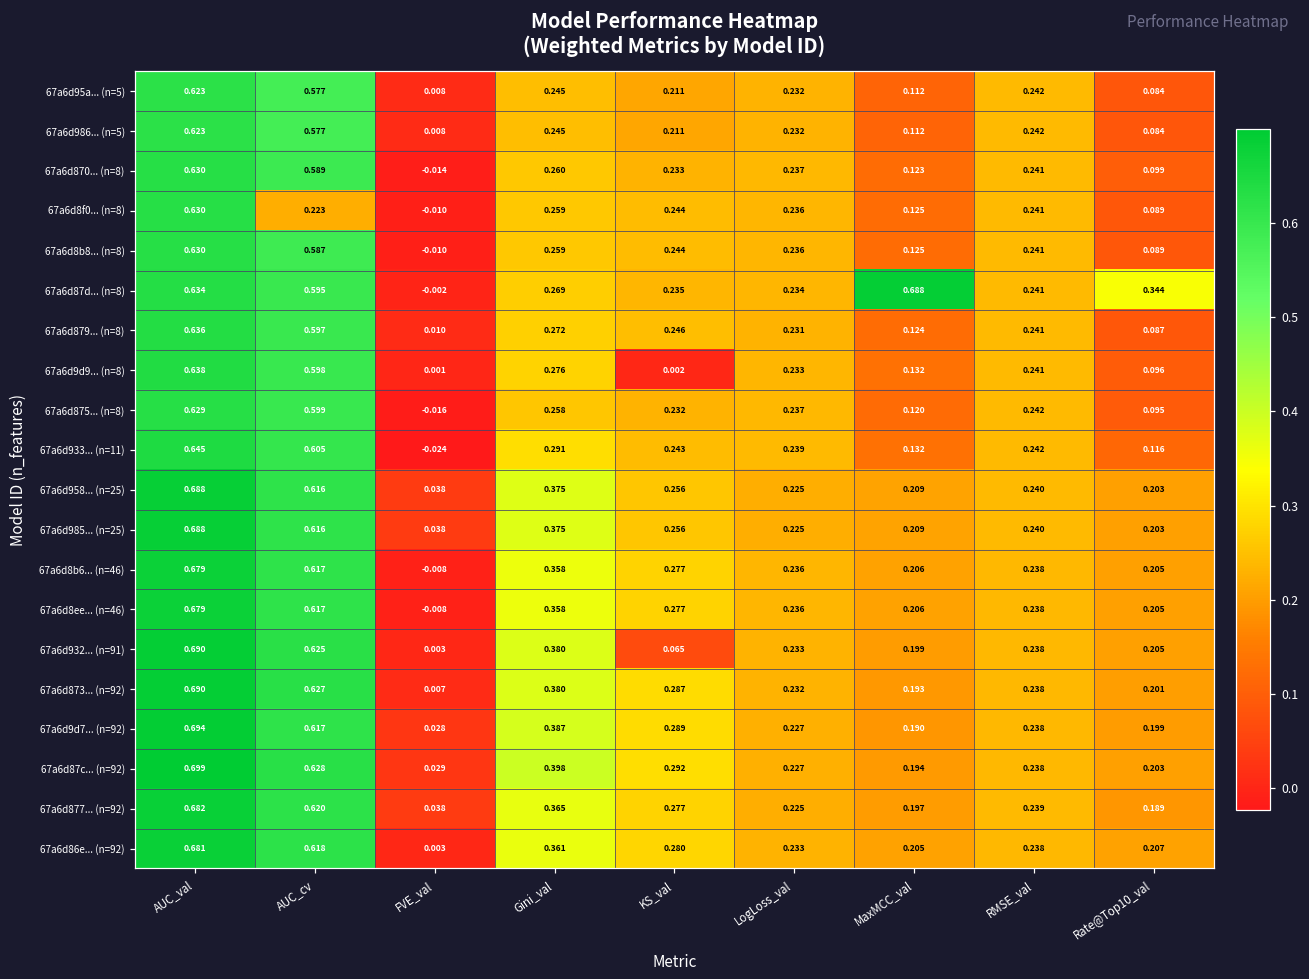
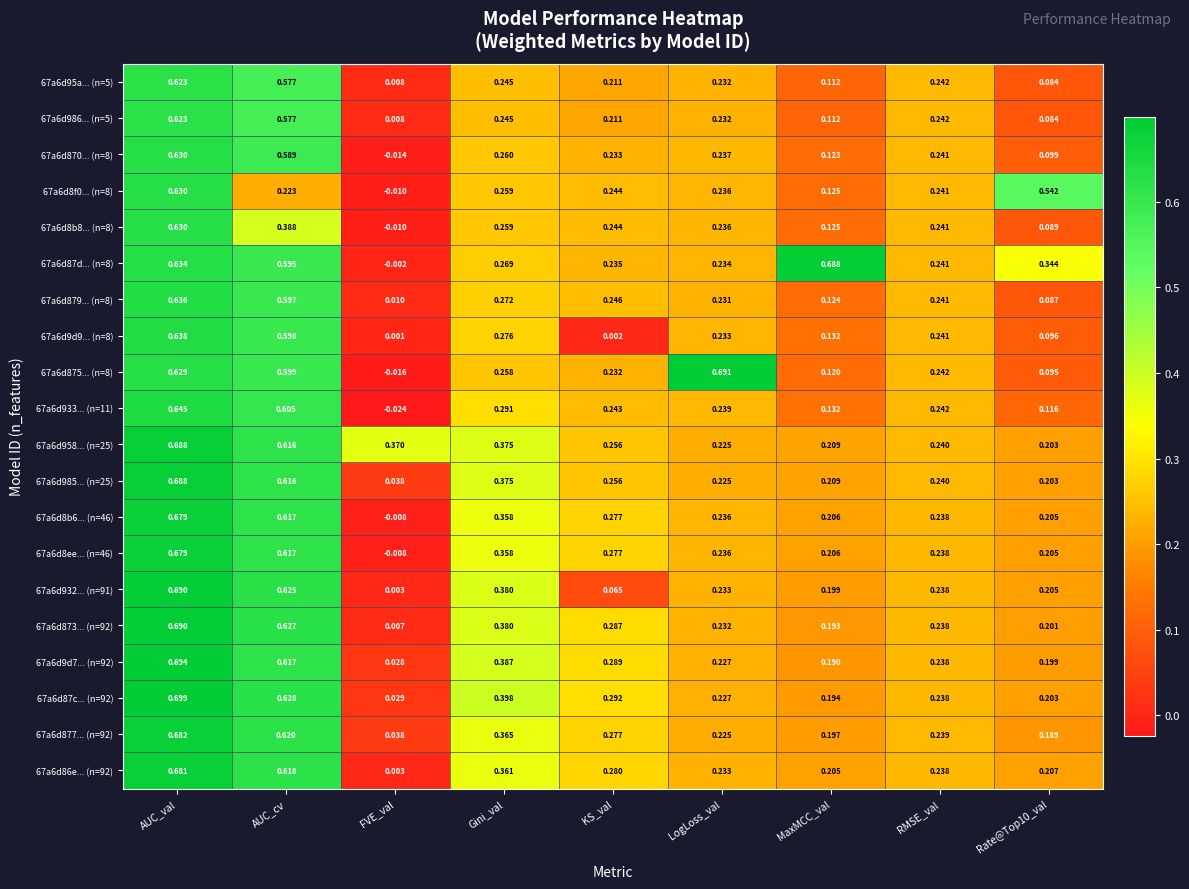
  {
    "67a6d95a... (n=5)": {
      "AUC_val": 0.623,
      "AUC_cv": 0.577,
      "FVE_val": 0.008,
      "Gini_val": 0.245,
      "KS_val": 0.211,
      "LogLoss_val": 0.232,
      "MaxMCC_val": 0.112,
      "RMSE_val": 0.242,
      "Rate@Top10_val": 0.084
    },
    "67a6d986... (n=5)": {
      "AUC_val": 0.623,
      "AUC_cv": 0.577,
      "FVE_val": 0.008,
      "Gini_val": 0.245,
      "KS_val": 0.211,
      "LogLoss_val": 0.232,
      "MaxMCC_val": 0.112,
      "RMSE_val": 0.242,
      "Rate@Top10_val": 0.084
    },
    "67a6d870... (n=8)": {
      "AUC_val": 0.630,
      "AUC_cv": 0.589,
      "FVE_val": -0.014,
      "Gini_val": 0.260,
      "KS_val": 0.233,
      "LogLoss_val": 0.237,
      "MaxMCC_val": 0.123,
      "RMSE_val": 0.241,
      "Rate@Top10_val": 0.099
    },
    "67a6d8f0... (n=8)": {
      "AUC_val": 0.630,
      "AUC_cv": 0.223,
      "FVE_val": -0.010,
      "Gini_val": 0.259,
      "KS_val": 0.244,
      "LogLoss_val": 0.236,
      "MaxMCC_val": 0.125,
      "RMSE_val": 0.241,
-     "Rate@Top10_val": 0.089
+     "Rate@Top10_val": 0.542
    },
    "67a6d8b8... (n=8)": {
      "AUC_val": 0.630,
-     "AUC_cv": 0.587,
+     "AUC_cv": 0.388,
      "FVE_val": -0.010,
      "Gini_val": 0.259,
      "KS_val": 0.244,
      "LogLoss_val": 0.236,
      "MaxMCC_val": 0.125,
      "RMSE_val": 0.241,
      "Rate@Top10_val": 0.089
    },
    "67a6d87d... (n=8)": {
      "AUC_val": 0.634,
      "AUC_cv": 0.595,
      "FVE_val": -0.002,
      "Gini_val": 0.269,
      "KS_val": 0.235,
      "LogLoss_val": 0.234,
      "MaxMCC_val": 0.688,
      "RMSE_val": 0.241,
      "Rate@Top10_val": 0.344
    },
    "67a6d879... (n=8)": {
      "AUC_val": 0.636,
      "AUC_cv": 0.597,
      "FVE_val": 0.010,
      "Gini_val": 0.272,
      "KS_val": 0.246,
      "LogLoss_val": 0.231,
      "MaxMCC_val": 0.124,
      "RMSE_val": 0.241,
      "Rate@Top10_val": 0.087
    },
    "67a6d9d9... (n=8)": {
      "AUC_val": 0.638,
      "AUC_cv": 0.598,
      "FVE_val": 0.001,
      "Gini_val": 0.276,
      "KS_val": 0.002,
      "LogLoss_val": 0.233,
      "MaxMCC_val": 0.132,
      "RMSE_val": 0.241,
      "Rate@Top10_val": 0.096
    },
    "67a6d875... (n=8)": {
      "AUC_val": 0.629,
      "AUC_cv": 0.599,
      "FVE_val": -0.016,
      "Gini_val": 0.258,
      "KS_val": 0.232,
-     "LogLoss_val": 0.237,
+     "LogLoss_val": 0.691,
      "MaxMCC_val": 0.120,
      "RMSE_val": 0.242,
      "Rate@Top10_val": 0.095
    },
    "67a6d933... (n=11)": {
      "AUC_val": 0.645,
      "AUC_cv": 0.605,
      "FVE_val": -0.024,
      "Gini_val": 0.291,
      "KS_val": 0.243,
      "LogLoss_val": 0.239,
      "MaxMCC_val": 0.132,
      "RMSE_val": 0.242,
      "Rate@Top10_val": 0.116
    },
    "67a6d958... (n=25)": {
      "AUC_val": 0.688,
      "AUC_cv": 0.616,
-     "FVE_val": 0.038,
+     "FVE_val": 0.370,
      "Gini_val": 0.375,
      "KS_val": 0.256,
      "LogLoss_val": 0.225,
      "MaxMCC_val": 0.209,
      "RMSE_val": 0.240,
      "Rate@Top10_val": 0.203
    },
    "67a6d985... (n=25)": {
      "AUC_val": 0.688,
      "AUC_cv": 0.616,
      "FVE_val": 0.038,
      "Gini_val": 0.375,
      "KS_val": 0.256,
      "LogLoss_val": 0.225,
      "MaxMCC_val": 0.209,
      "RMSE_val": 0.240,
      "Rate@Top10_val": 0.203
    },
    "67a6d8b6... (n=46)": {
      "AUC_val": 0.679,
      "AUC_cv": 0.617,
      "FVE_val": -0.008,
      "Gini_val": 0.358,
      "KS_val": 0.277,
      "LogLoss_val": 0.236,
      "MaxMCC_val": 0.206,
      "RMSE_val": 0.238,
      "Rate@Top10_val": 0.205
    },
    "67a6d8ee... (n=46)": {
      "AUC_val": 0.679,
      "AUC_cv": 0.617,
      "FVE_val": -0.008,
      "Gini_val": 0.358,
      "KS_val": 0.277,
      "LogLoss_val": 0.236,
      "MaxMCC_val": 0.206,
      "RMSE_val": 0.238,
      "Rate@Top10_val": 0.205
    },
    "67a6d932... (n=91)": {
      "AUC_val": 0.690,
      "AUC_cv": 0.625,
      "FVE_val": 0.003,
      "Gini_val": 0.380,
      "KS_val": 0.065,
      "LogLoss_val": 0.233,
      "MaxMCC_val": 0.199,
      "RMSE_val": 0.238,
      "Rate@Top10_val": 0.205
    },
    "67a6d873... (n=92)": {
      "AUC_val": 0.690,
      "AUC_cv": 0.627,
      "FVE_val": 0.007,
      "Gini_val": 0.380,
      "KS_val": 0.287,
      "LogLoss_val": 0.232,
      "MaxMCC_val": 0.193,
      "RMSE_val": 0.238,
      "Rate@Top10_val": 0.201
    },
    "67a6d9d7... (n=92)": {
      "AUC_val": 0.694,
      "AUC_cv": 0.617,
      "FVE_val": 0.028,
      "Gini_val": 0.387,
      "KS_val": 0.289,
      "LogLoss_val": 0.227,
      "MaxMCC_val": 0.190,
      "RMSE_val": 0.238,
      "Rate@Top10_val": 0.199
    },
    "67a6d87c... (n=92)": {
      "AUC_val": 0.699,
      "AUC_cv": 0.628,
      "FVE_val": 0.029,
      "Gini_val": 0.398,
      "KS_val": 0.292,
      "LogLoss_val": 0.227,
      "MaxMCC_val": 0.194,
      "RMSE_val": 0.238,
      "Rate@Top10_val": 0.203
    },
    "67a6d877... (n=92)": {
      "AUC_val": 0.682,
      "AUC_cv": 0.620,
      "FVE_val": 0.038,
      "Gini_val": 0.365,
      "KS_val": 0.277,
      "LogLoss_val": 0.225,
      "MaxMCC_val": 0.197,
      "RMSE_val": 0.239,
      "Rate@Top10_val": 0.189
    },
    "67a6d86e... (n=92)": {
      "AUC_val": 0.681,
      "AUC_cv": 0.618,
      "FVE_val": 0.003,
      "Gini_val": 0.361,
      "KS_val": 0.280,
      "LogLoss_val": 0.233,
      "MaxMCC_val": 0.205,
      "RMSE_val": 0.238,
      "Rate@Top10_val": 0.207
    }
  }
